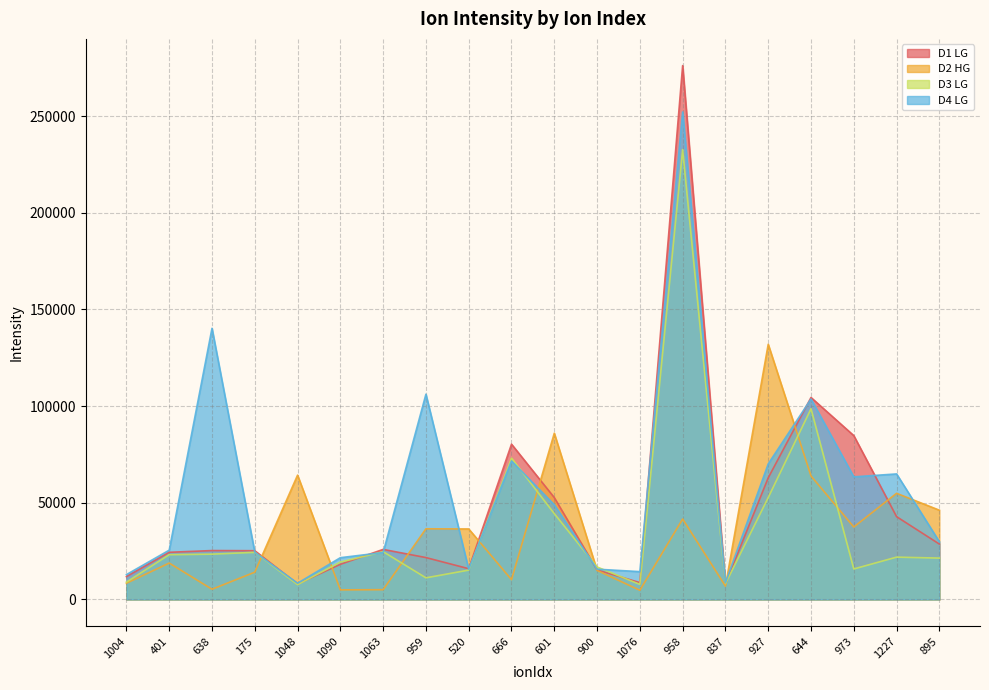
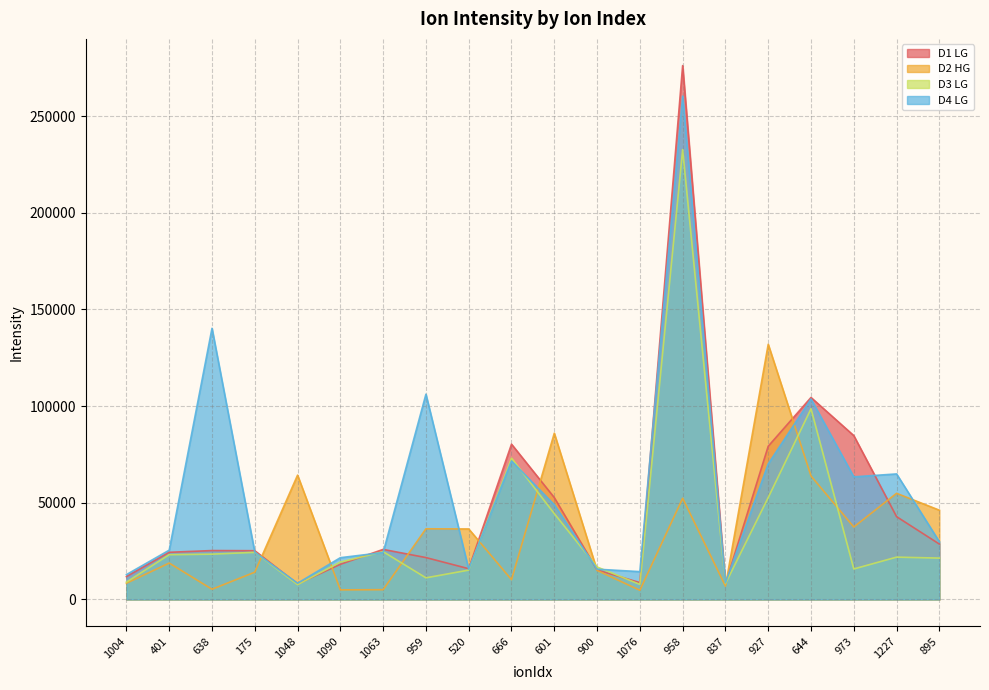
  {
    "D1 LG": {
      "638": 25000,
      "959": 22000,
      "666": 80000,
      "601": 53000,
      "958": 276000,
-     "927": 63000,
+     "927": 79000,
      "973": 85000,
      "1227": 43000
    },
    "D2 HG": {
      "401": 19000,
      "638": 5000,
      "175": 14000,
      "1048": 64000,
      "1090": 5000,
      "1063": 5000,
      "959": 37000,
      "520": 36000,
      "666": 10000,
      "601": 86000,
      "1076": 5000,
-     "958": 42000,
+     "958": 52000,
      "927": 132000,
      "644": 64000,
      "973": 37000,
      "1227": 55000,
      "895": 46000
    },
    "D3 LG": {
      "638": 23000,
      "959": 11000,
      "666": 73000,
      "601": 44000,
      "958": 233000,
      "927": 53000,
      "644": 99000,
      "973": 16000,
      "1227": 22000,
      "895": 21000
    },
    "D4 LG": {
      "638": 140000,
      "1090": 22000,
      "959": 106000,
      "666": 72000,
      "601": 49000,
      "1076": 14000,
-     "958": 252000,
+     "958": 260000,
      "927": 70000,
      "973": 63000,
      "1227": 65000
    }
  }
